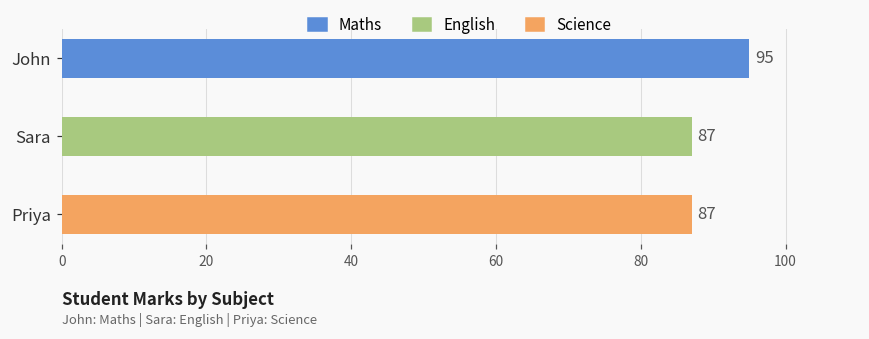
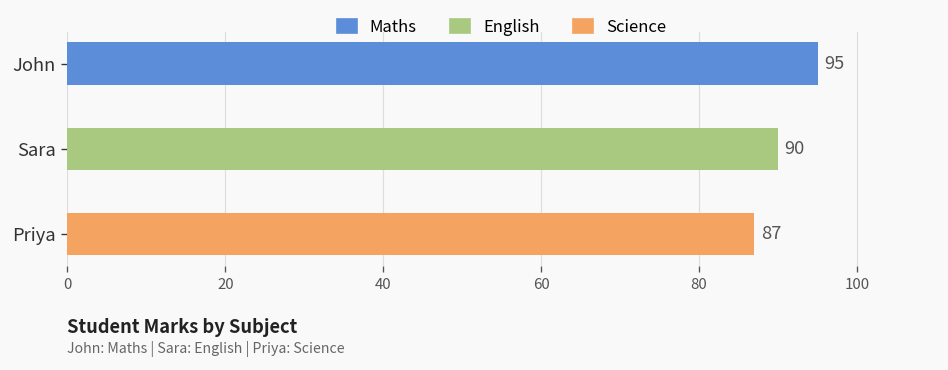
  {
    "John": 95,
-   "Sara": 87,
+   "Sara": 90,
    "Priya": 87
  }
